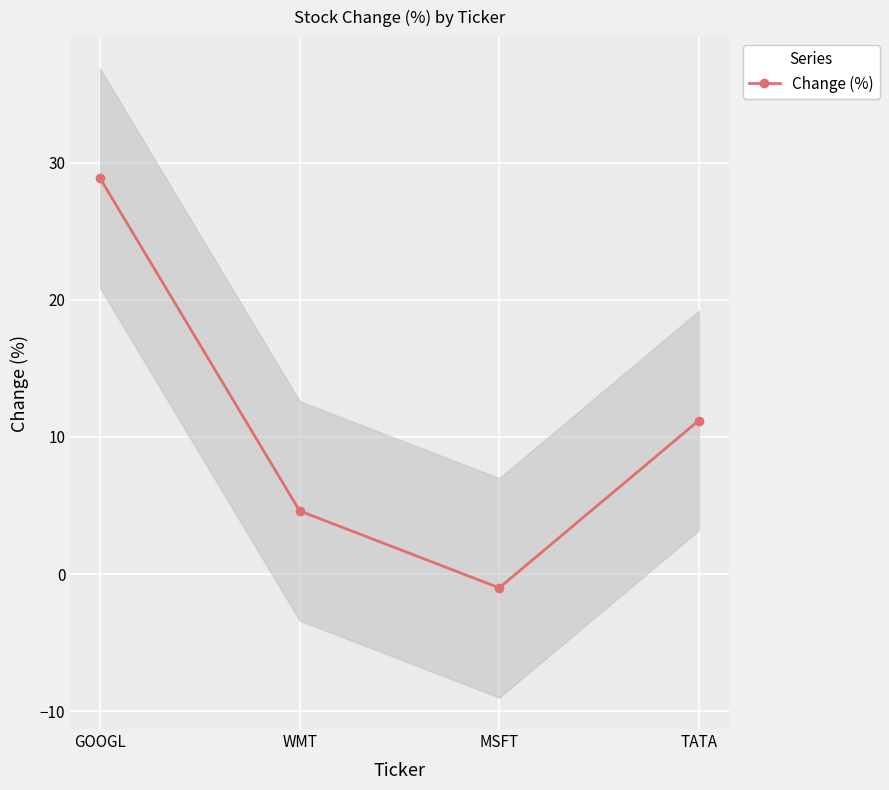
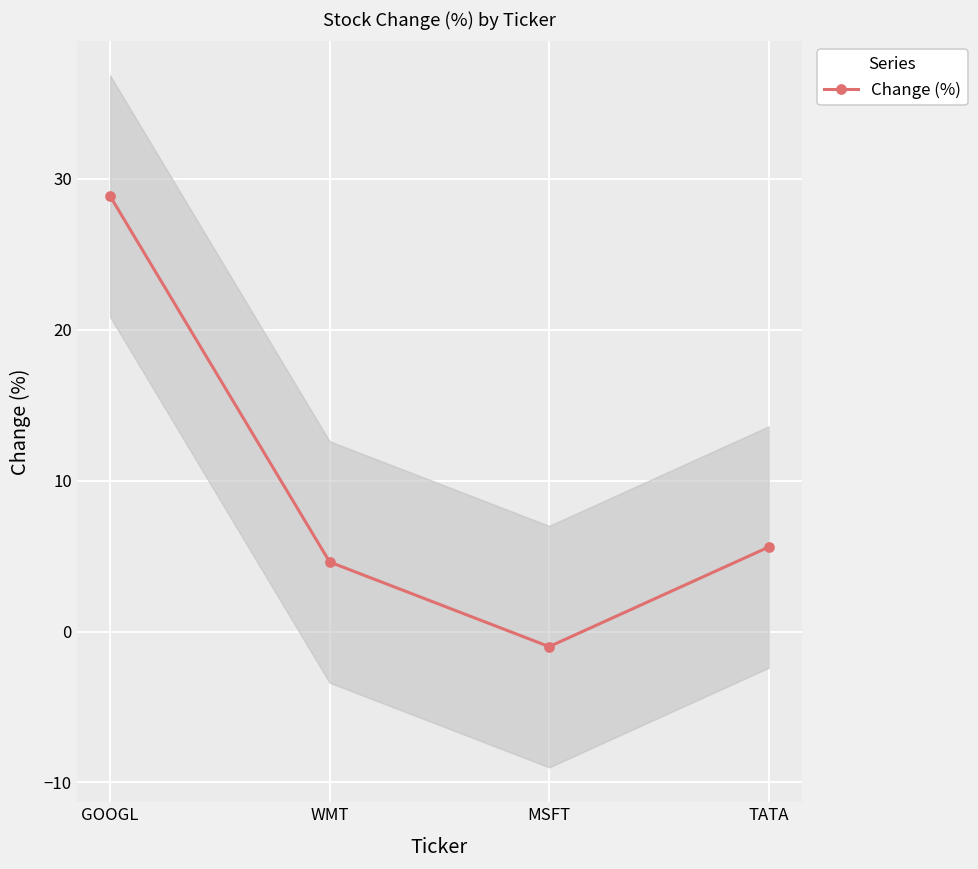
  {
    "Change (%)": {
      "GOOGL": 28.9,
      "WMT": 4.6,
      "MSFT": -1.0,
-     "TATA": 11.2
+     "TATA": 5.6
    }
  }
